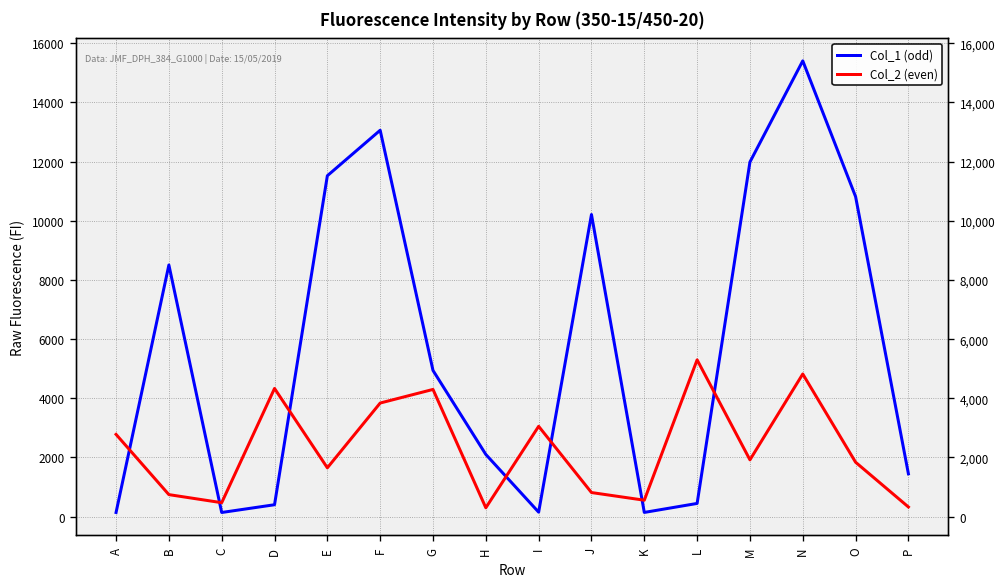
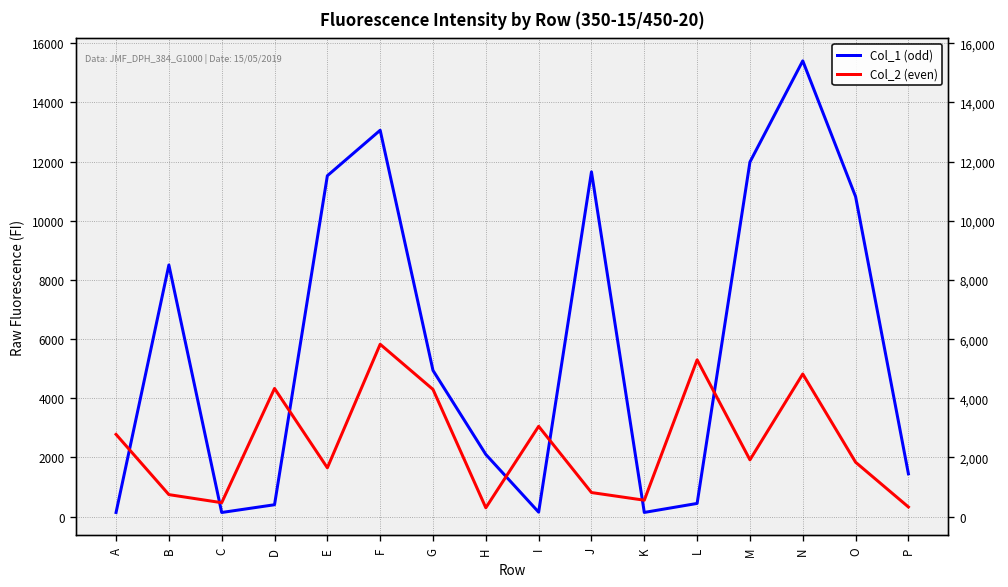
  {
    "Col_1 (odd)": {
      "A": 100,
      "B": 8500,
      "C": 100,
      "D": 400,
      "E": 11500,
      "F": 13100,
      "G": 4900,
      "H": 2100,
      "I": 200,
-     "J": 10200,
+     "J": 11700,
      "K": 100,
      "L": 400,
      "M": 12000,
      "N": 15400,
      "O": 10800,
      "P": 1400
    },
    "Col_2 (even)": {
      "A": 2800,
      "B": 700,
      "C": 500,
      "D": 4300,
      "E": 1700,
-     "F": 3800,
+     "F": 5800,
      "G": 4300,
      "H": 300,
      "I": 3100,
      "J": 800,
      "K": 600,
      "L": 5300,
      "M": 1900,
      "N": 4800,
      "O": 1800,
      "P": 300
    }
  }
